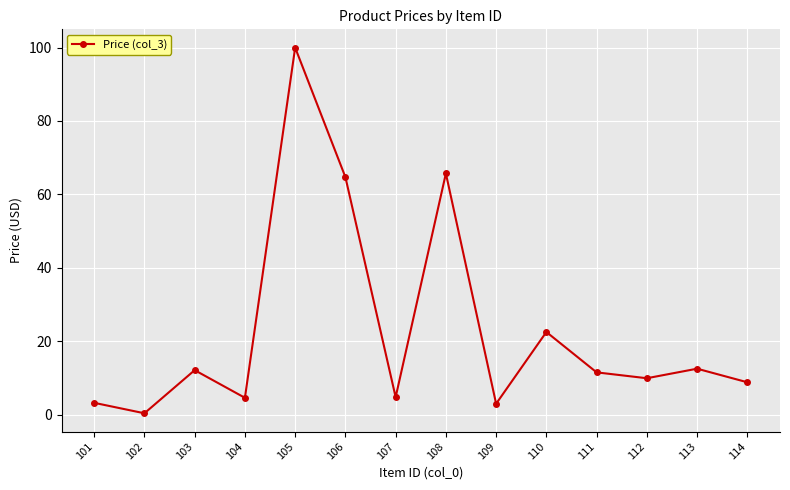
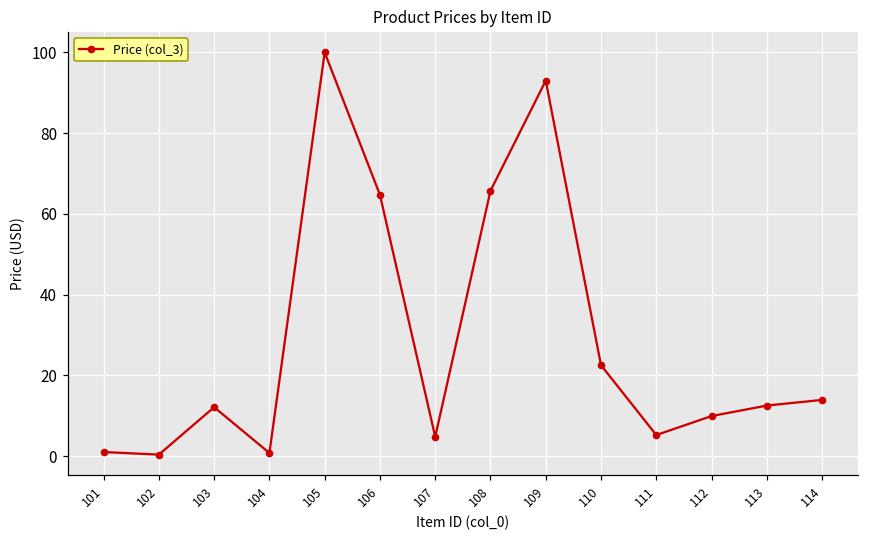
  {
-   "101": 3,
+   "101": 1,
    "102": 0,
    "103": 12,
-   "104": 5,
+   "104": 1,
    "105": 100,
    "106": 65,
    "107": 5,
    "108": 66,
-   "109": 3,
+   "109": 93,
    "110": 23,
-   "111": 12,
+   "111": 5,
    "112": 10,
    "113": 13,
-   "114": 9
+   "114": 14
  }
